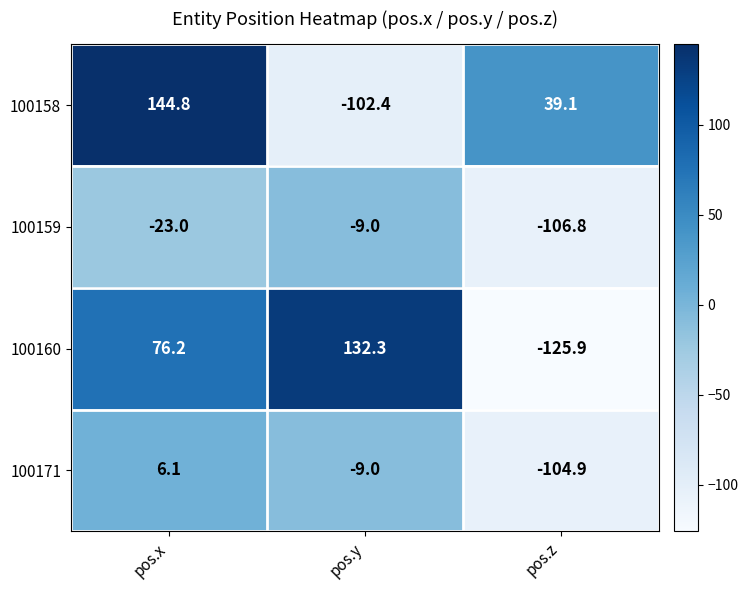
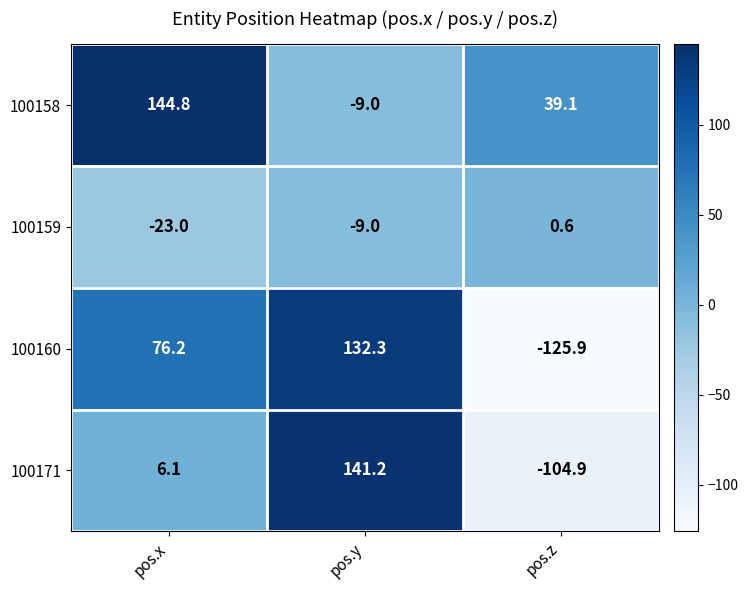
  {
    "100158": {
      "pos.x": 144.8,
-     "pos.y": -102.4,
+     "pos.y": -9.0,
      "pos.z": 39.1
    },
    "100159": {
      "pos.x": -23.0,
      "pos.y": -9.0,
-     "pos.z": -106.8
+     "pos.z": 0.6
    },
    "100160": {
      "pos.x": 76.2,
      "pos.y": 132.3,
      "pos.z": -125.9
    },
    "100171": {
      "pos.x": 6.1,
-     "pos.y": -9.0,
+     "pos.y": 141.2,
      "pos.z": -104.9
    }
  }
